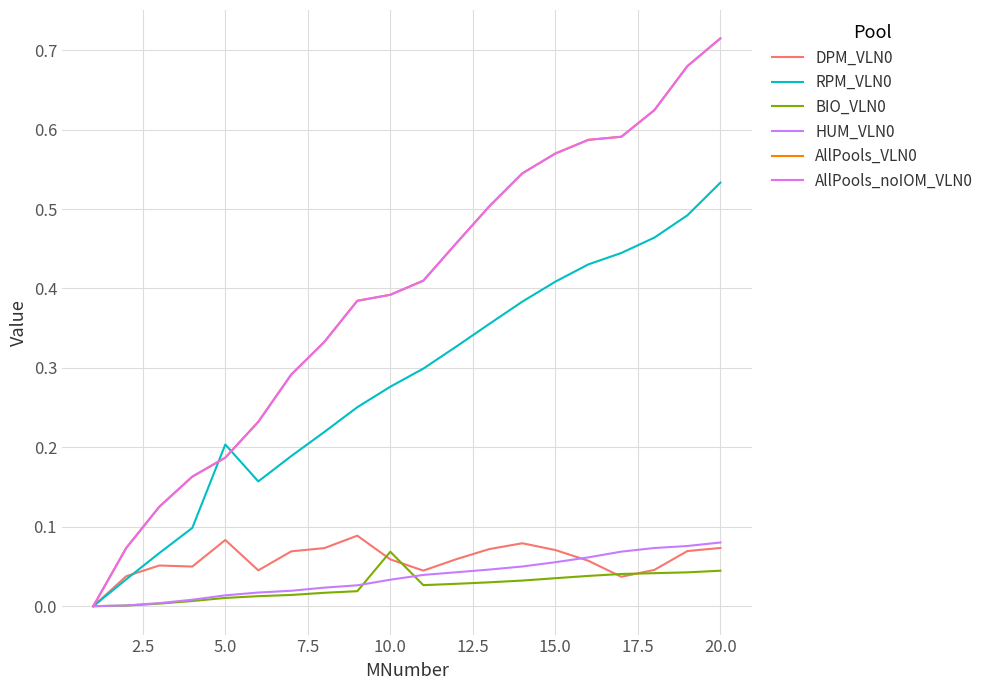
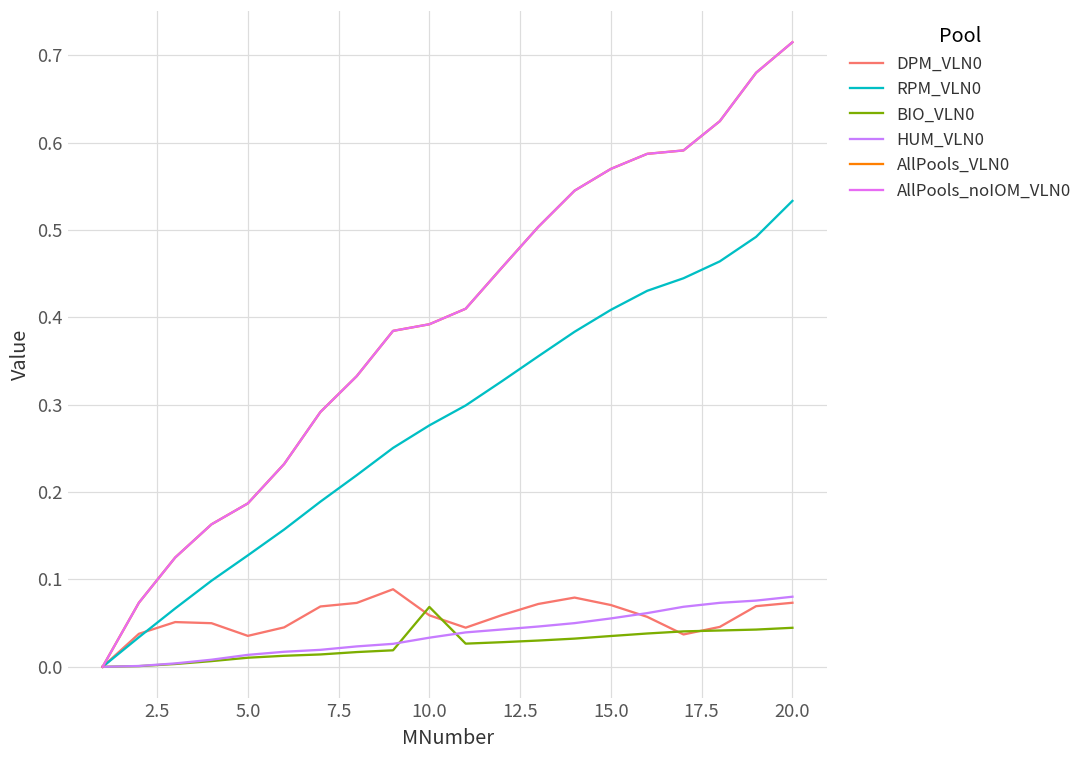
  {
    "DPM_VLN0": {
-     "5.0": 0.08,
+     "5.0": 0.04,
      "10.0": 0.06,
      "15.0": 0.07,
      "20.0": 0.07
    },
    "RPM_VLN0": {
-     "5.0": 0.20,
+     "5.0": 0.13,
      "10.0": 0.28,
      "15.0": 0.41,
      "20.0": 0.53
    },
    "BIO_VLN0": {
      "5.0": 0.01,
      "10.0": 0.07,
      "15.0": 0.04,
      "20.0": 0.04
    }
  }
